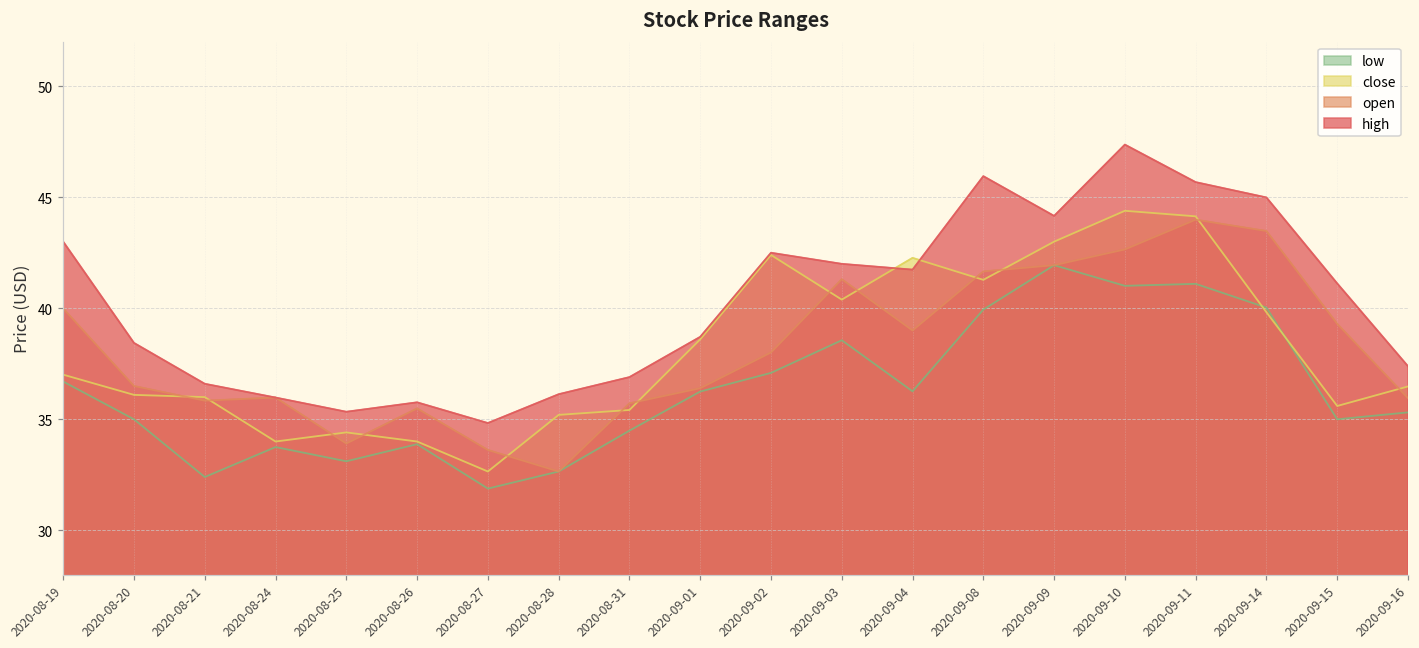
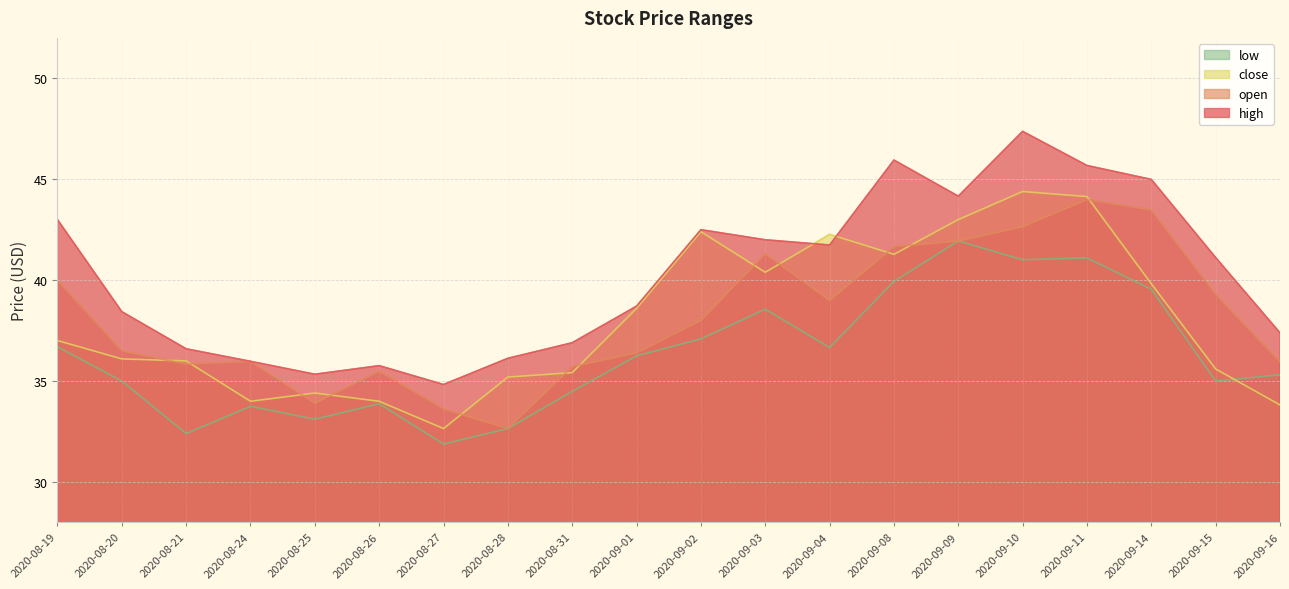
  {
    "low": {
      "2020-08-19": 36.7,
      "2020-08-20": 35.0,
      "2020-08-21": 32.4,
      "2020-08-24": 33.8,
      "2020-08-25": 33.1,
      "2020-08-27": 31.9,
      "2020-08-31": 34.5,
      "2020-09-01": 36.3,
      "2020-09-02": 37.1,
      "2020-09-03": 38.6,
-     "2020-09-04": 36.3,
+     "2020-09-04": 36.7,
      "2020-09-08": 39.9,
      "2020-09-10": 41.0,
      "2020-09-11": 41.1,
-     "2020-09-14": 40.0,
+     "2020-09-14": 39.6,
      "2020-09-15": 35.0,
      "2020-09-16": 35.3
    },
    "close": {
      "2020-08-19": 37.0,
      "2020-08-20": 36.1,
      "2020-08-21": 36.0,
      "2020-08-24": 34.0,
      "2020-08-25": 34.4,
      "2020-08-27": 32.7,
      "2020-08-28": 35.2,
      "2020-08-31": 35.4,
      "2020-09-03": 40.4,
      "2020-09-04": 42.3,
      "2020-09-08": 41.3,
      "2020-09-09": 43.0,
      "2020-09-10": 44.4,
      "2020-09-11": 44.1,
      "2020-09-14": 39.8,
      "2020-09-15": 35.6,
-     "2020-09-16": 36.5
+     "2020-09-16": 33.8
    }
  }
